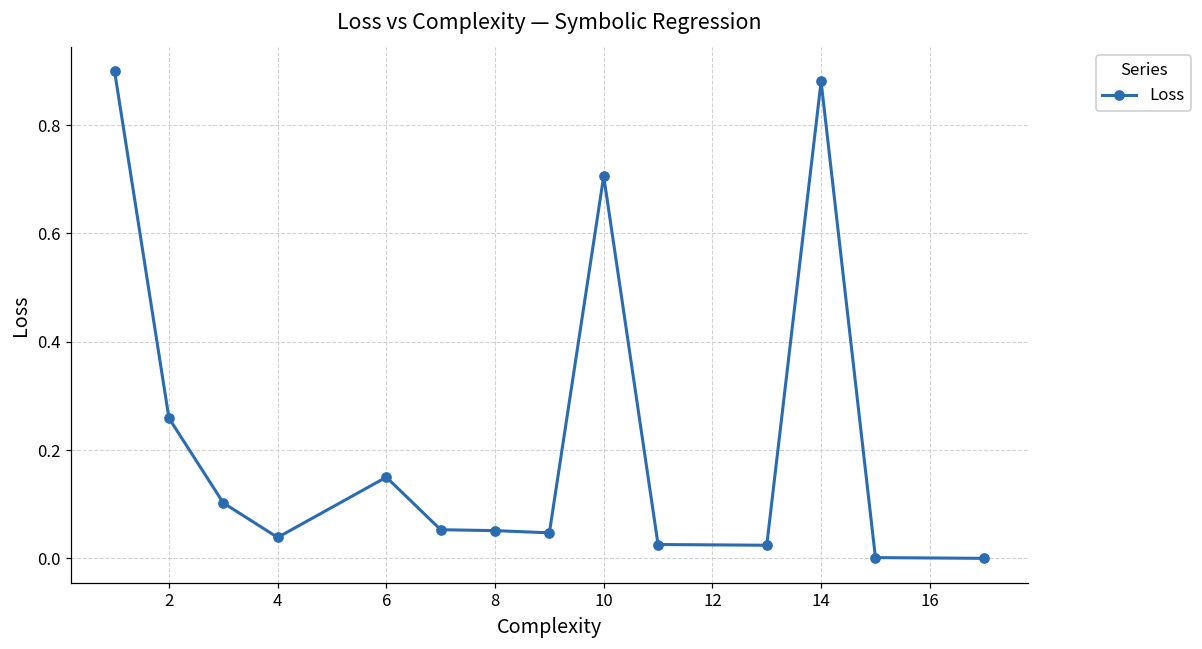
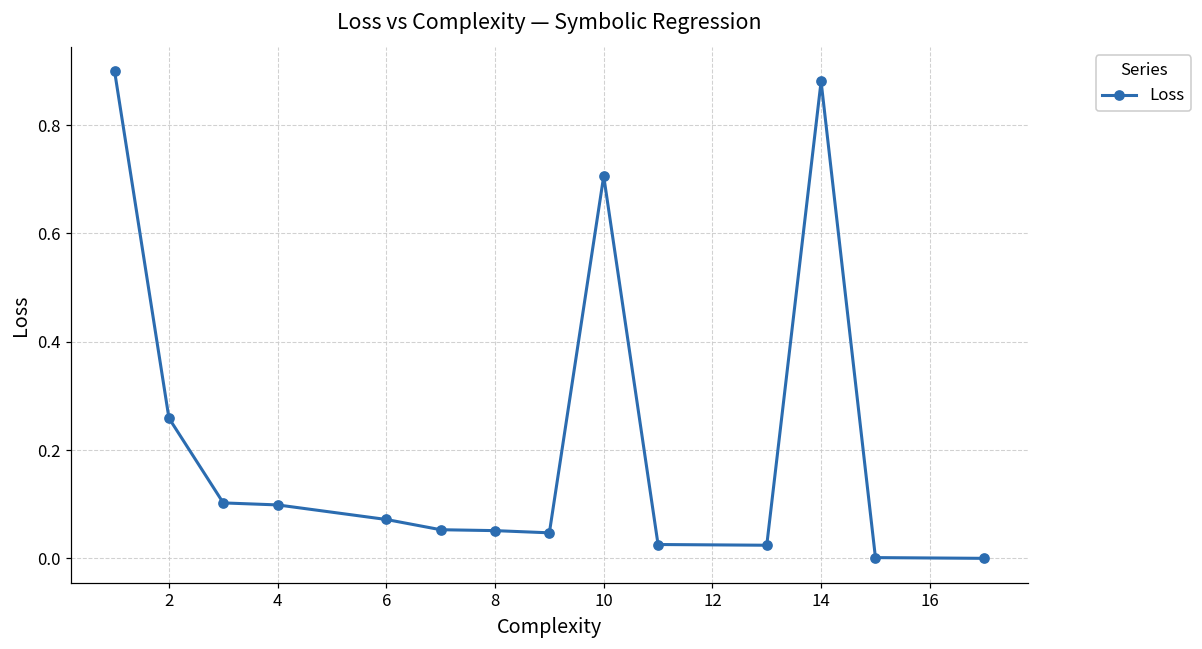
  {
    "2": 0.26,
-   "4": 0.04,
-   "6": 0.15,
+   "4": 0.10,
+   "6": 0.07,
    "8": 0.05,
    "10": 0.71,
    "14": 0.88
  }
